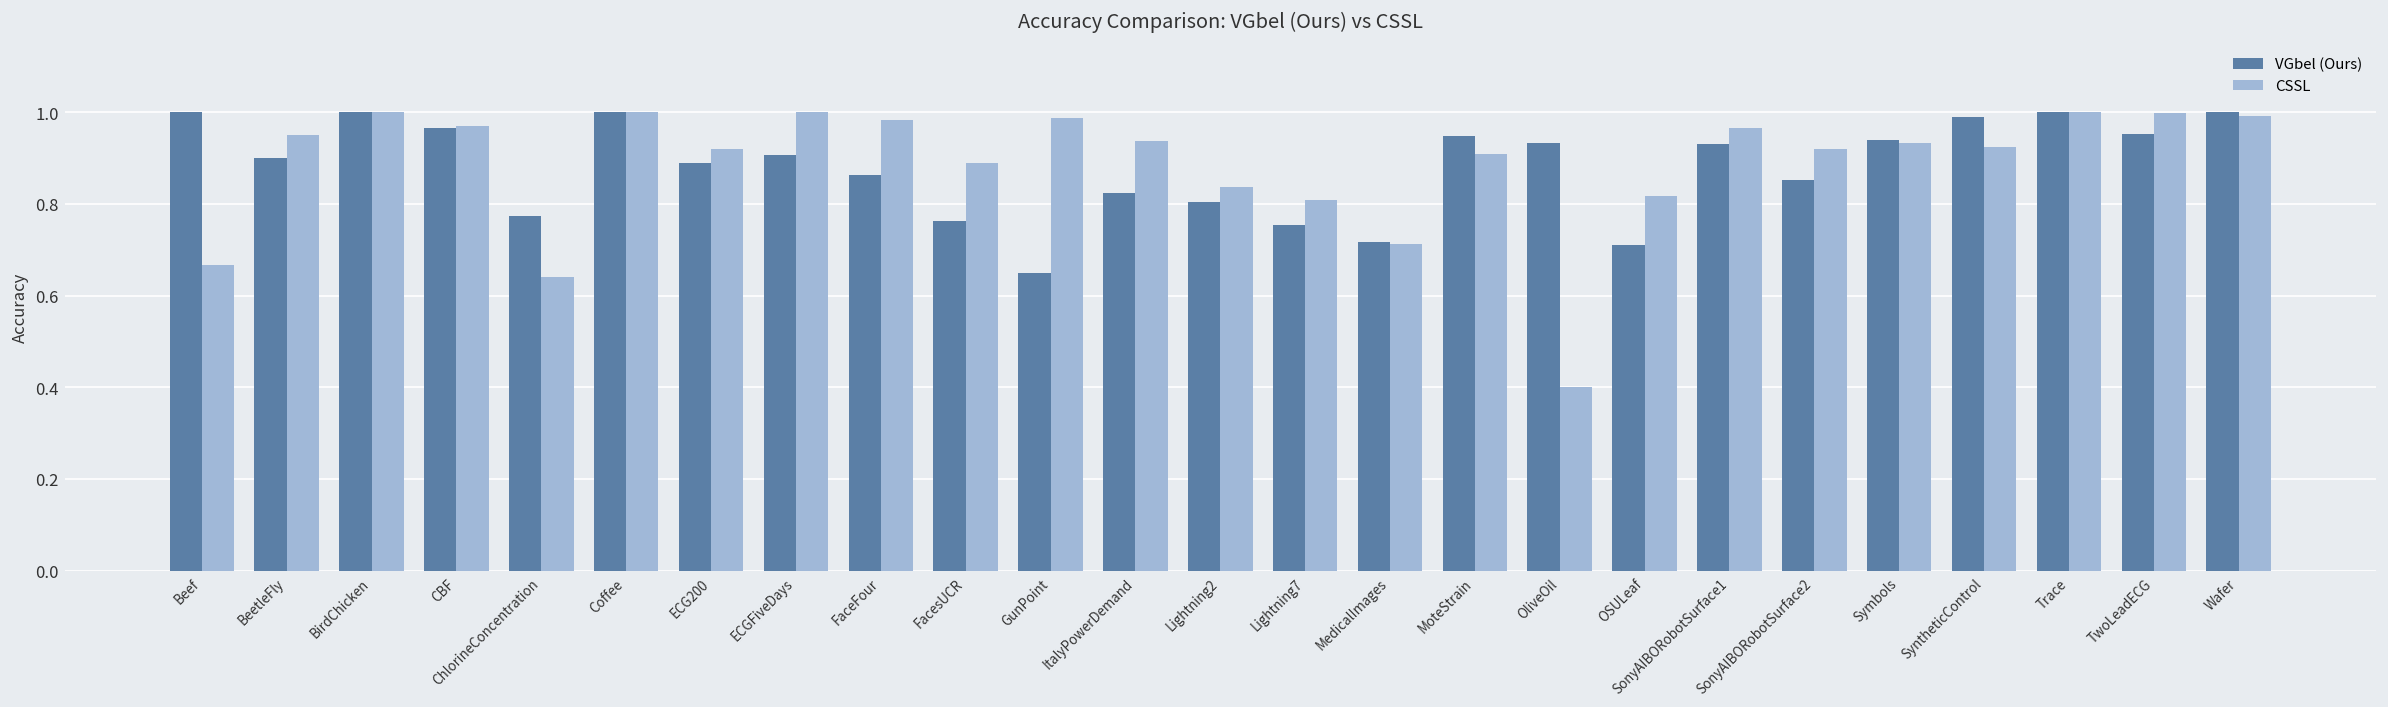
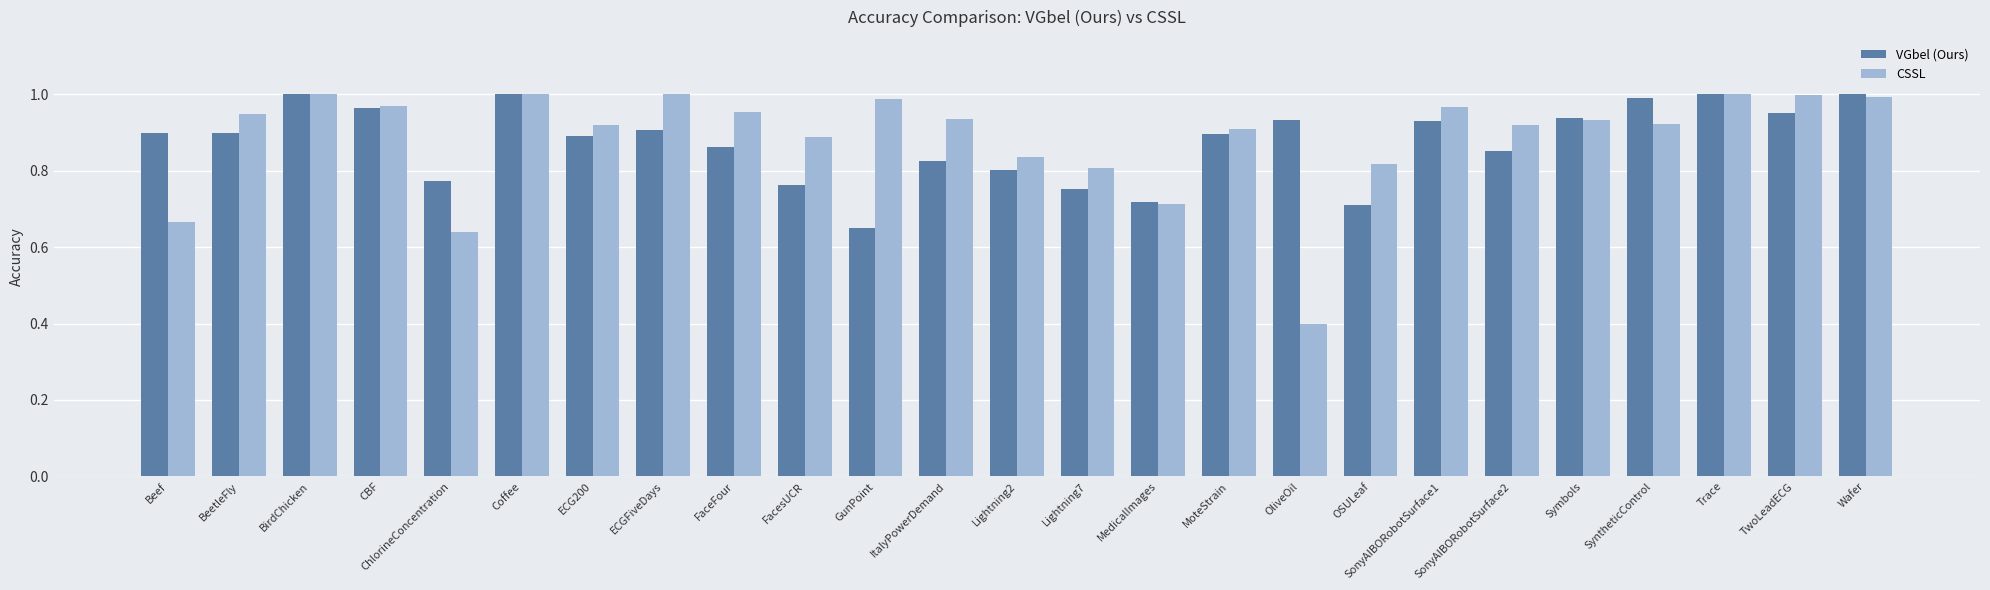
  {
    "VGbel (Ours)": {
-     "Beef": 1.0,
+     "Beef": 0.9,
      "BeetleFly": 0.90,
      "BirdChicken": 1.00,
      "CBF": 0.97,
      "ChlorineConcentration": 0.77,
      "Coffee": 1.00,
      "ECG200": 0.89,
      "ECGFiveDays": 0.91,
      "FaceFour": 0.86,
      "FacesUCR": 0.76,
      "GunPoint": 0.65,
      "ItalyPowerDemand": 0.82,
      "Lightning2": 0.80,
      "Lightning7": 0.75,
      "MedicalImages": 0.72,
-     "MoteStrain": 0.95,
+     "MoteStrain": 0.90,
      "OliveOil": 0.93,
      "OSULeaf": 0.71,
      "SonyAIBORobotSurface1": 0.93,
      "SonyAIBORobotSurface2": 0.85,
      "Symbols": 0.94,
      "SyntheticControl": 0.99,
      "Trace": 1.00,
      "TwoLeadECG": 0.95,
      "Wafer": 1.00
    },
    "CSSL": {
      "Beef": 0.67,
      "BeetleFly": 0.95,
      "BirdChicken": 1.00,
      "CBF": 0.97,
      "ChlorineConcentration": 0.64,
      "Coffee": 1.00,
      "ECG200": 0.92,
      "ECGFiveDays": 1.00,
-     "FaceFour": 0.98,
+     "FaceFour": 0.95,
      "FacesUCR": 0.89,
      "GunPoint": 0.99,
      "ItalyPowerDemand": 0.94,
      "Lightning2": 0.84,
      "Lightning7": 0.81,
      "MedicalImages": 0.71,
      "MoteStrain": 0.91,
      "OliveOil": 0.40,
      "OSULeaf": 0.82,
      "SonyAIBORobotSurface1": 0.97,
      "SonyAIBORobotSurface2": 0.92,
      "Symbols": 0.93,
      "SyntheticControl": 0.92,
      "Trace": 1.00,
      "TwoLeadECG": 1.00,
      "Wafer": 0.99
    }
  }
